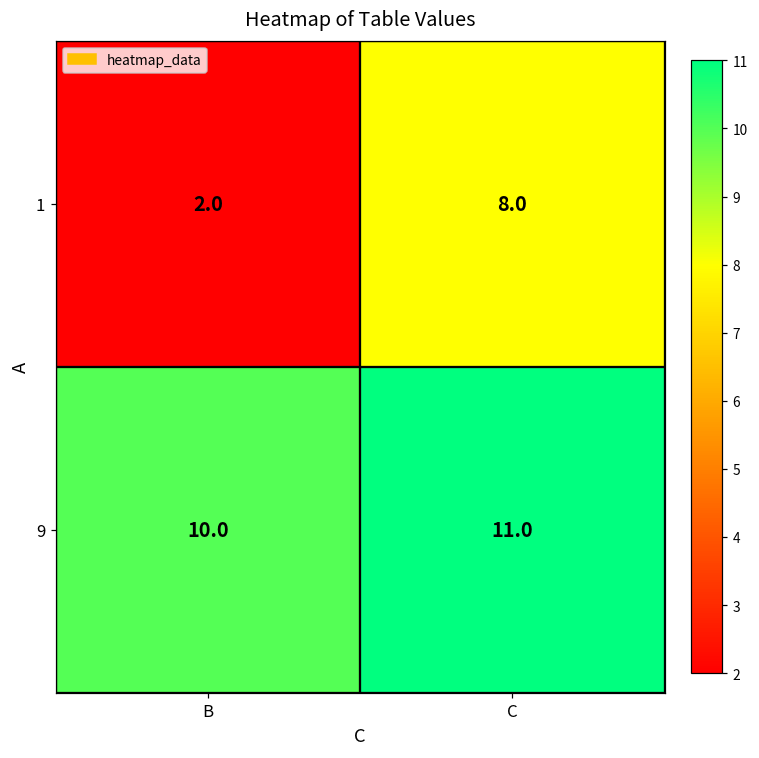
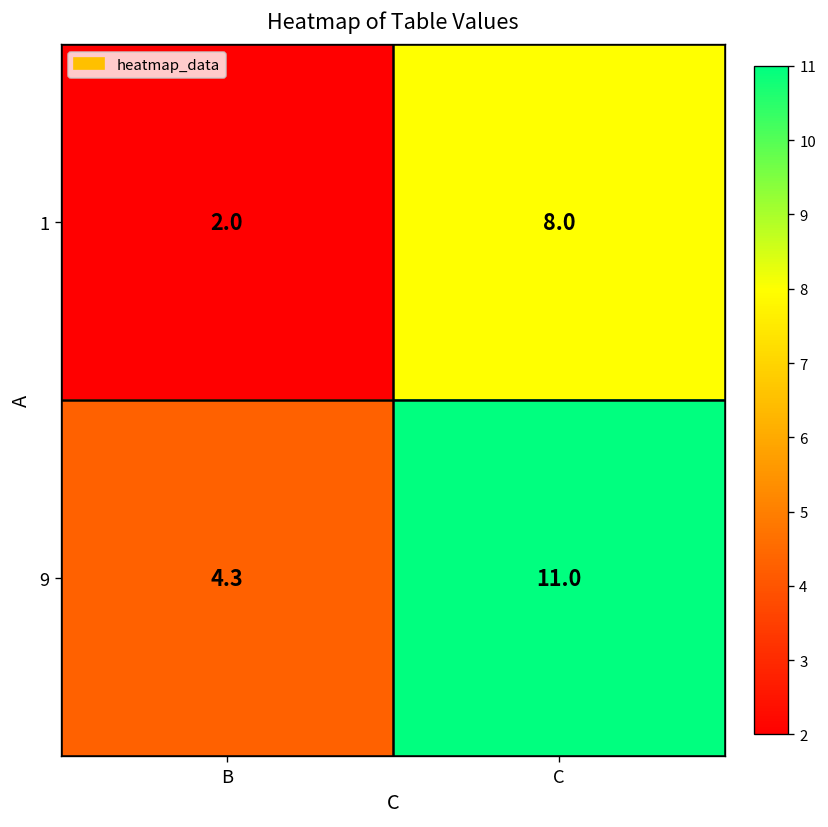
  {
    "1": {
      "B": 2.0,
      "C": 8.0
    },
    "9": {
-     "B": 10.0,
+     "B": 4.3,
      "C": 11.0
    }
  }
